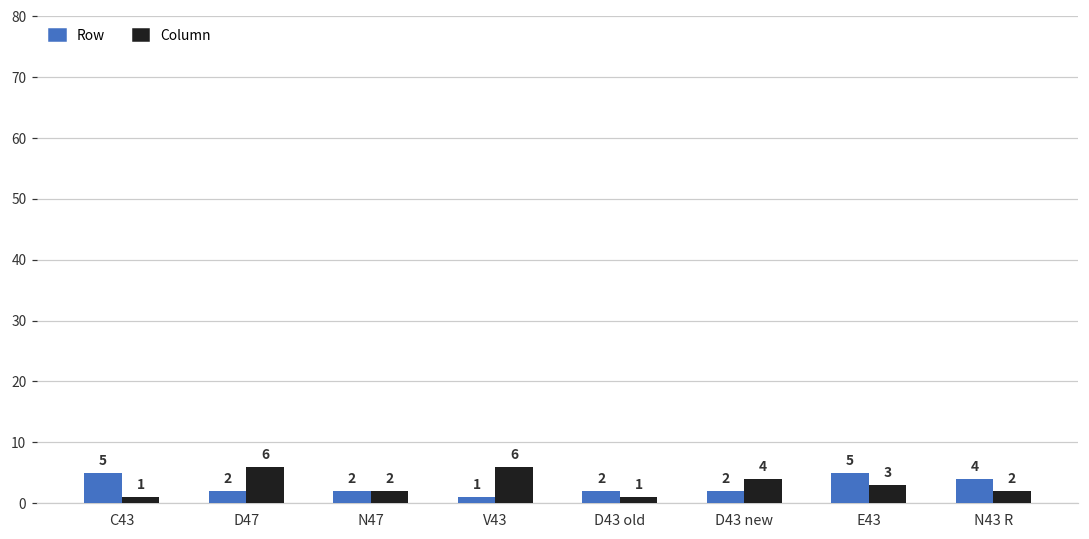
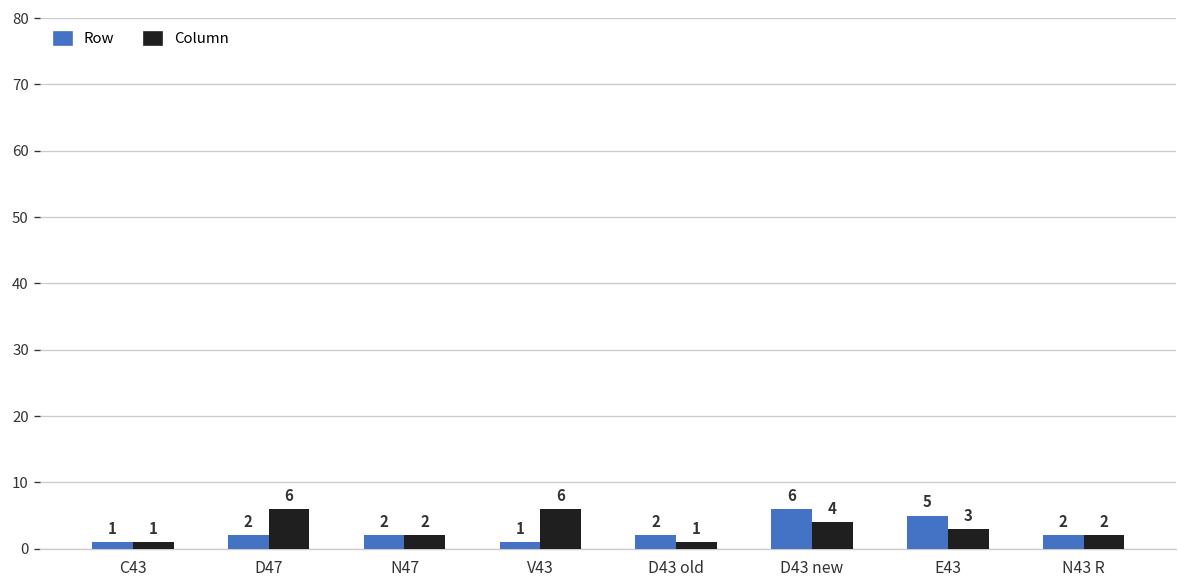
  {
    "Row": {
-     "C43": 5,
+     "C43": 1,
      "D47": 2,
      "N47": 2,
      "V43": 1,
      "D43 old": 2,
-     "D43 new": 2,
+     "D43 new": 6,
      "E43": 5,
-     "N43 R": 4
+     "N43 R": 2
    },
    "Column": {
      "C43": 1,
      "D47": 6,
      "N47": 2,
      "V43": 6,
      "D43 old": 1,
      "D43 new": 4,
      "E43": 3,
      "N43 R": 2
    }
  }
